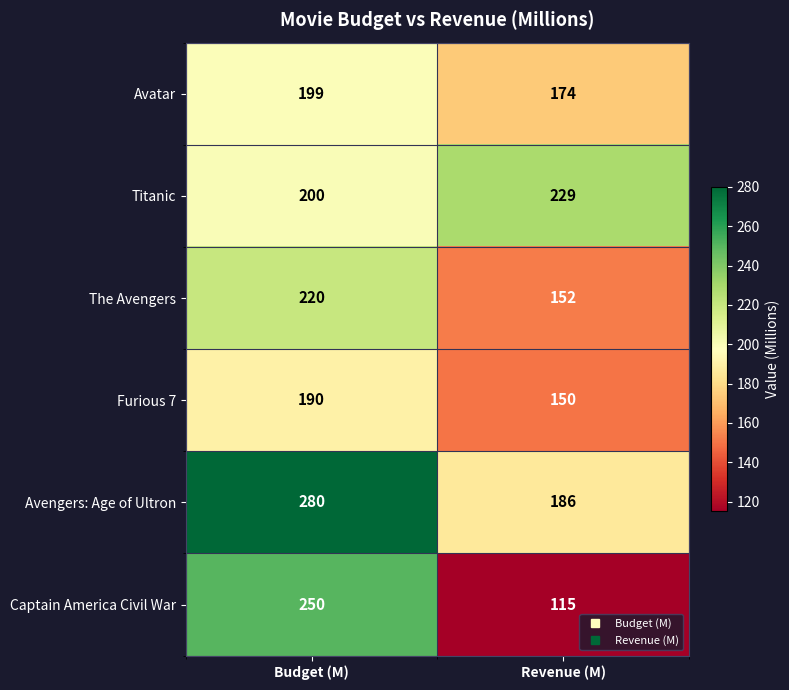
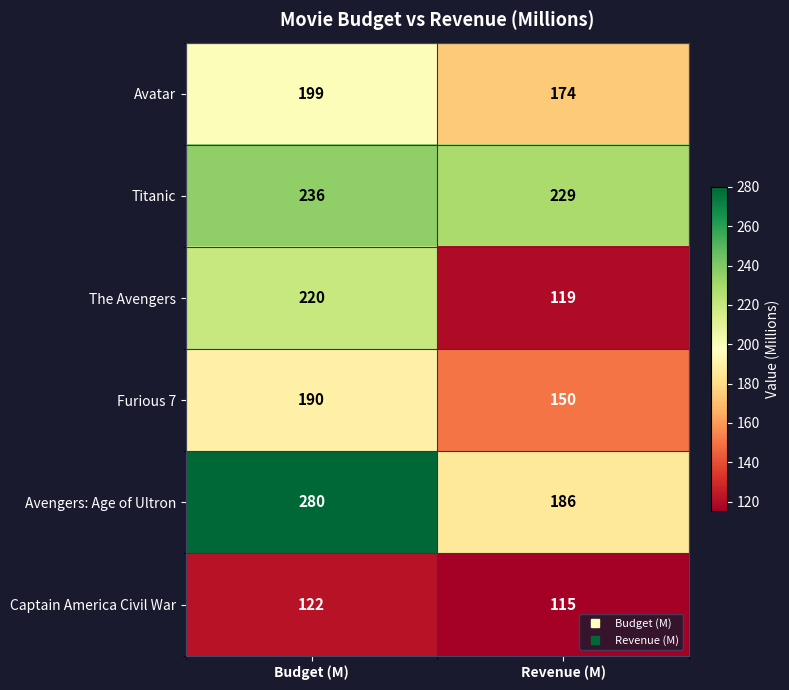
  {
    "Avatar": {
      "Budget (M)": 199,
      "Revenue (M)": 174
    },
    "Titanic": {
-     "Budget (M)": 200,
+     "Budget (M)": 236,
      "Revenue (M)": 229
    },
    "The Avengers": {
      "Budget (M)": 220,
-     "Revenue (M)": 152
+     "Revenue (M)": 119
    },
    "Furious 7": {
      "Budget (M)": 190,
      "Revenue (M)": 150
    },
    "Avengers: Age of Ultron": {
      "Budget (M)": 280,
      "Revenue (M)": 186
    },
    "Captain America Civil War": {
-     "Budget (M)": 250,
+     "Budget (M)": 122,
      "Revenue (M)": 115
    }
  }
